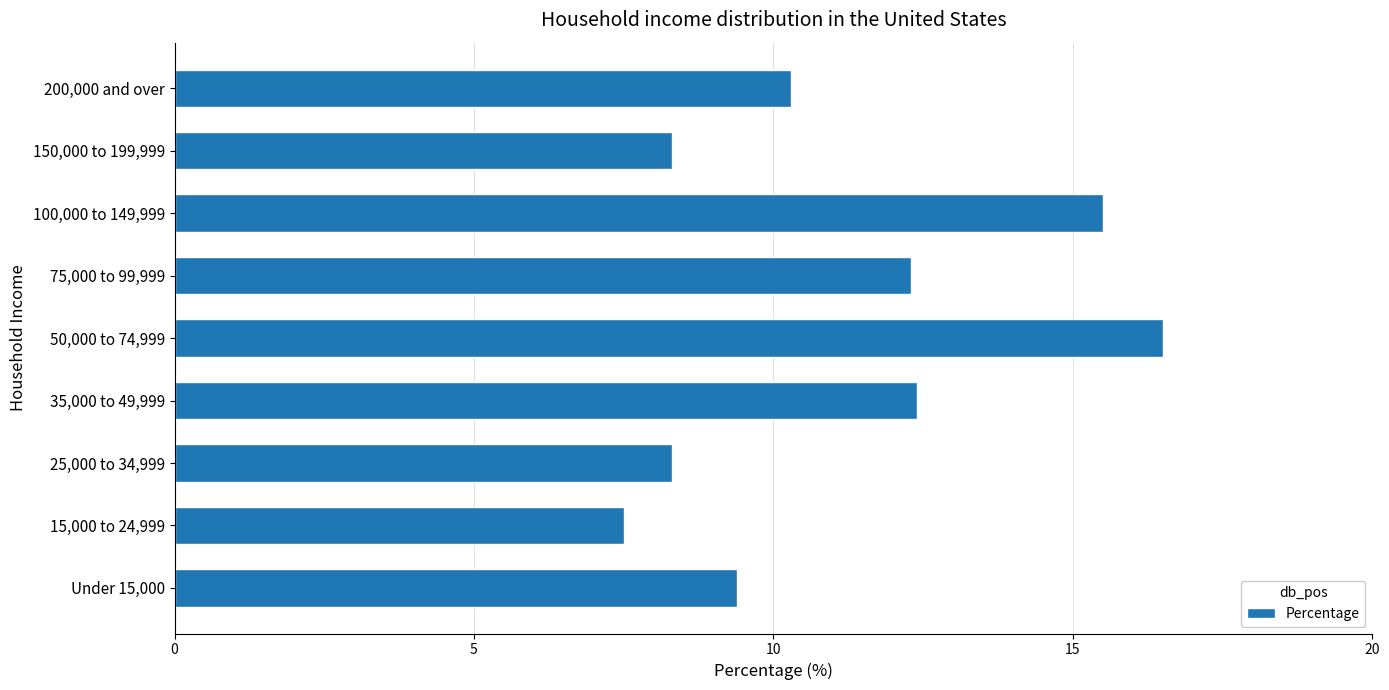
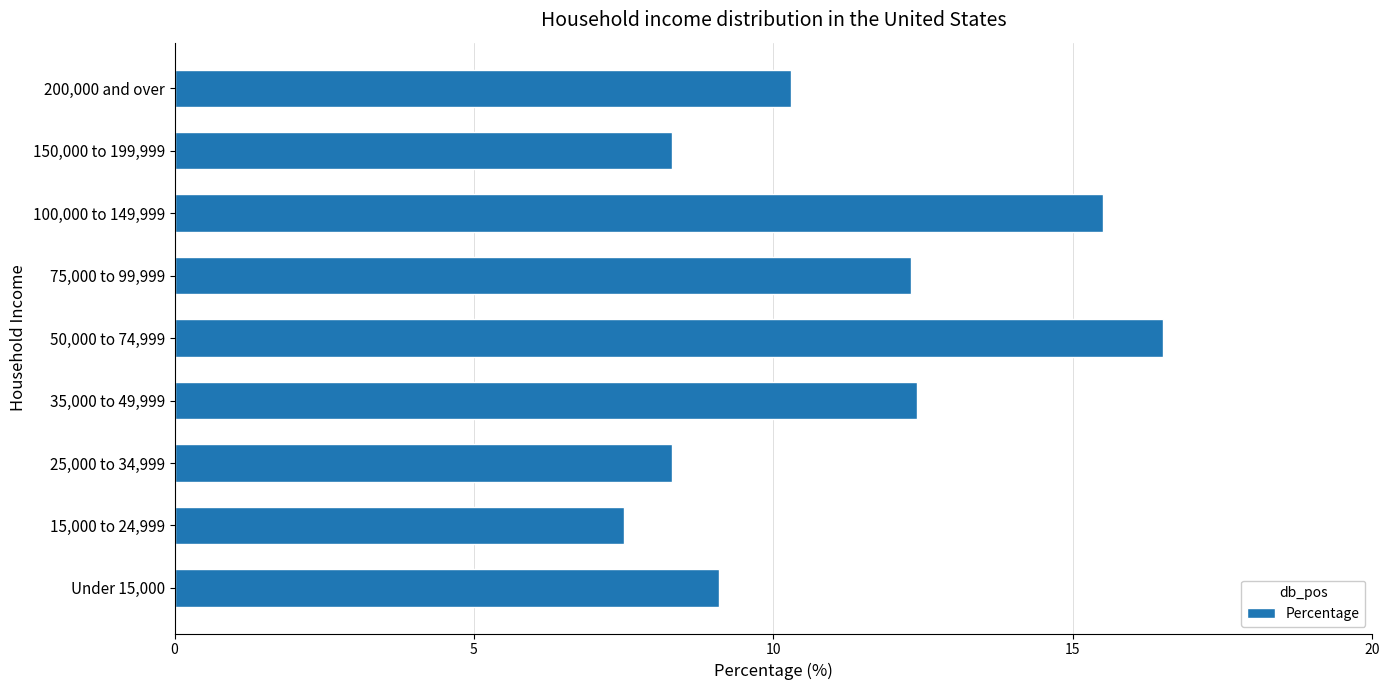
  {
    "200,000 and over": 10.3,
    "150,000 to 199,999": 8.3,
    "100,000 to 149,999": 15.5,
    "75,000 to 99,999": 12.3,
    "50,000 to 74,999": 16.5,
    "35,000 to 49,999": 12.4,
    "25,000 to 34,999": 8.3,
    "15,000 to 24,999": 7.5,
-   "Under 15,000": 9.4
+   "Under 15,000": 9.1
  }
